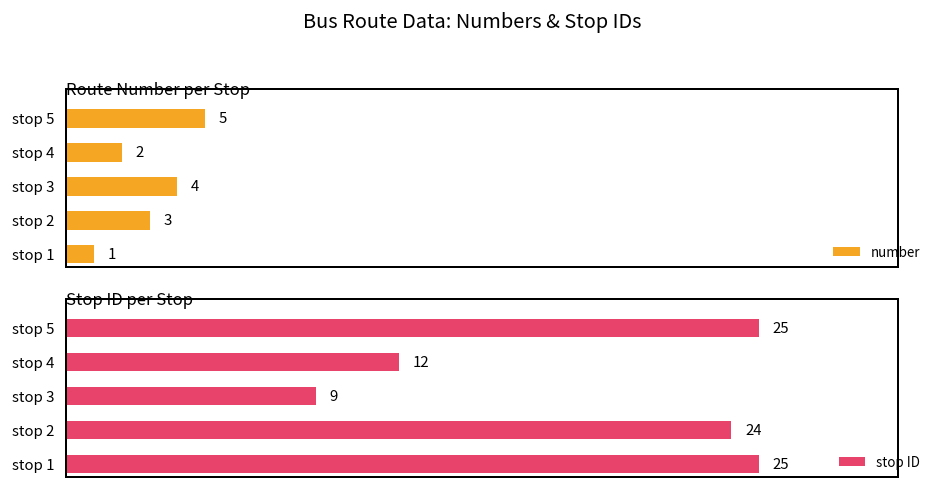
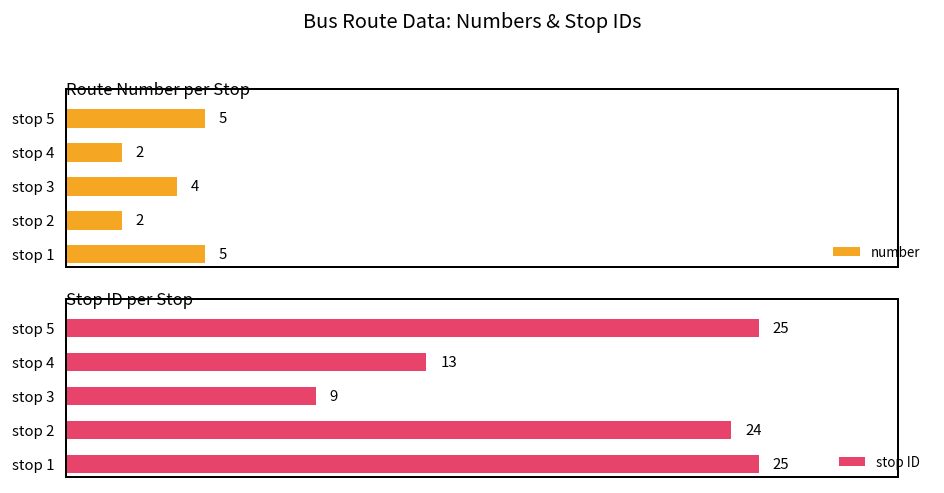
  {
    "Route Number per Stop": {
      "stop 5": 5,
      "stop 4": 2,
      "stop 3": 4,
-     "stop 2": 3,
-     "stop 1": 1
+     "stop 2": 2,
+     "stop 1": 5
    },
    "Stop ID per Stop": {
      "stop 5": 25,
-     "stop 4": 12,
+     "stop 4": 13,
      "stop 3": 9,
      "stop 2": 24,
      "stop 1": 25
    }
  }
